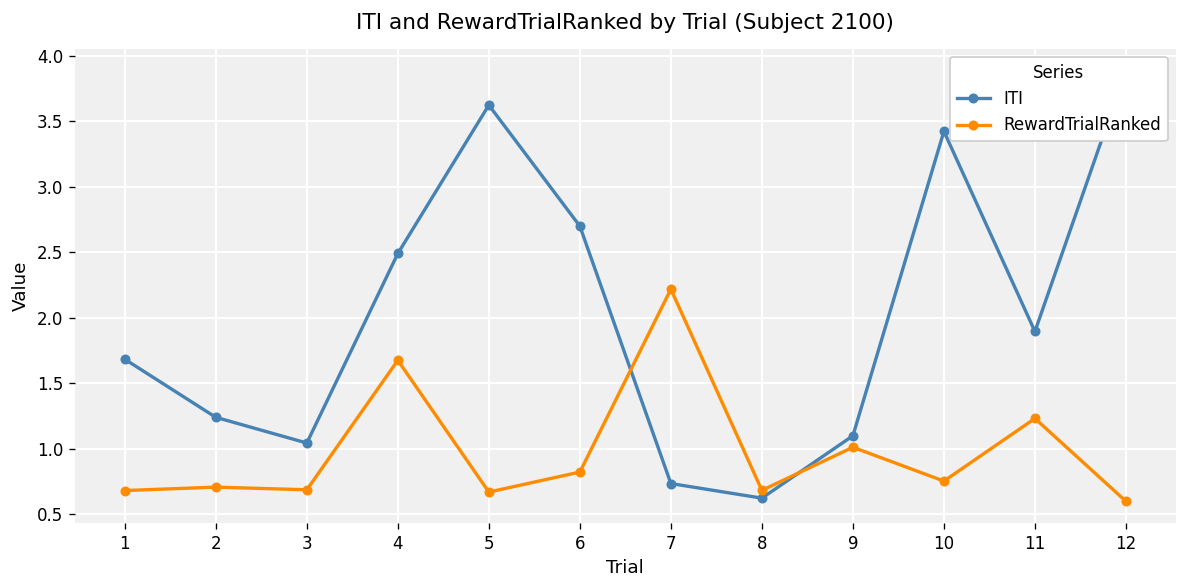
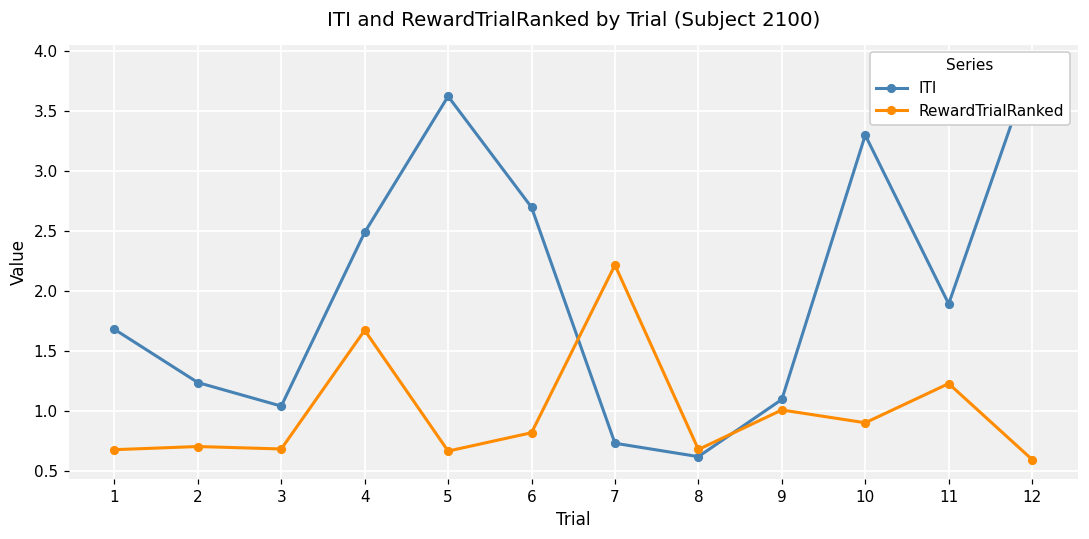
  {
    "ITI": {
      "1": 1.68,
      "2": 1.24,
      "3": 1.04,
      "4": 2.49,
      "5": 3.63,
      "6": 2.70,
      "7": 0.73,
      "8": 0.62,
      "9": 1.10,
-     "10": 3.42,
+     "10": 3.30,
      "11": 1.90
    },
    "RewardTrialRanked": {
      "1": 0.68,
      "2": 0.71,
      "3": 0.69,
      "4": 1.68,
      "5": 0.67,
      "6": 0.82,
      "7": 2.22,
      "8": 0.68,
      "9": 1.01,
-     "10": 0.75,
+     "10": 0.90,
      "11": 1.23,
      "12": 0.60
    }
  }
